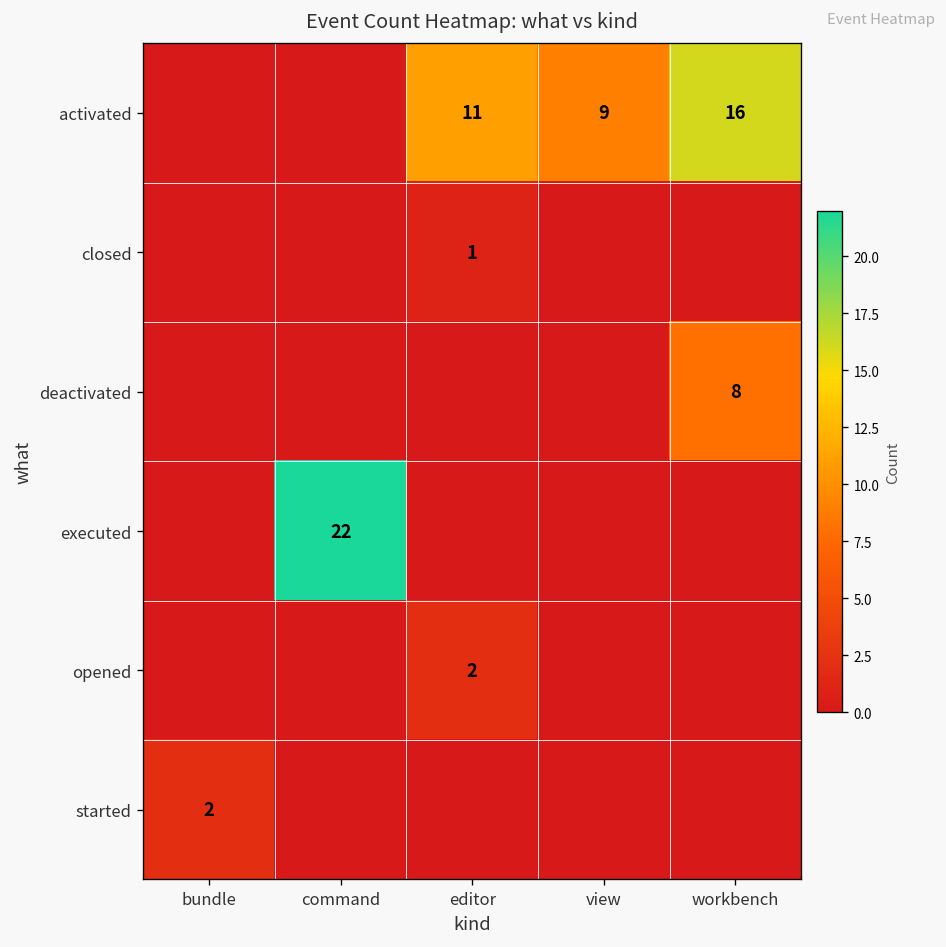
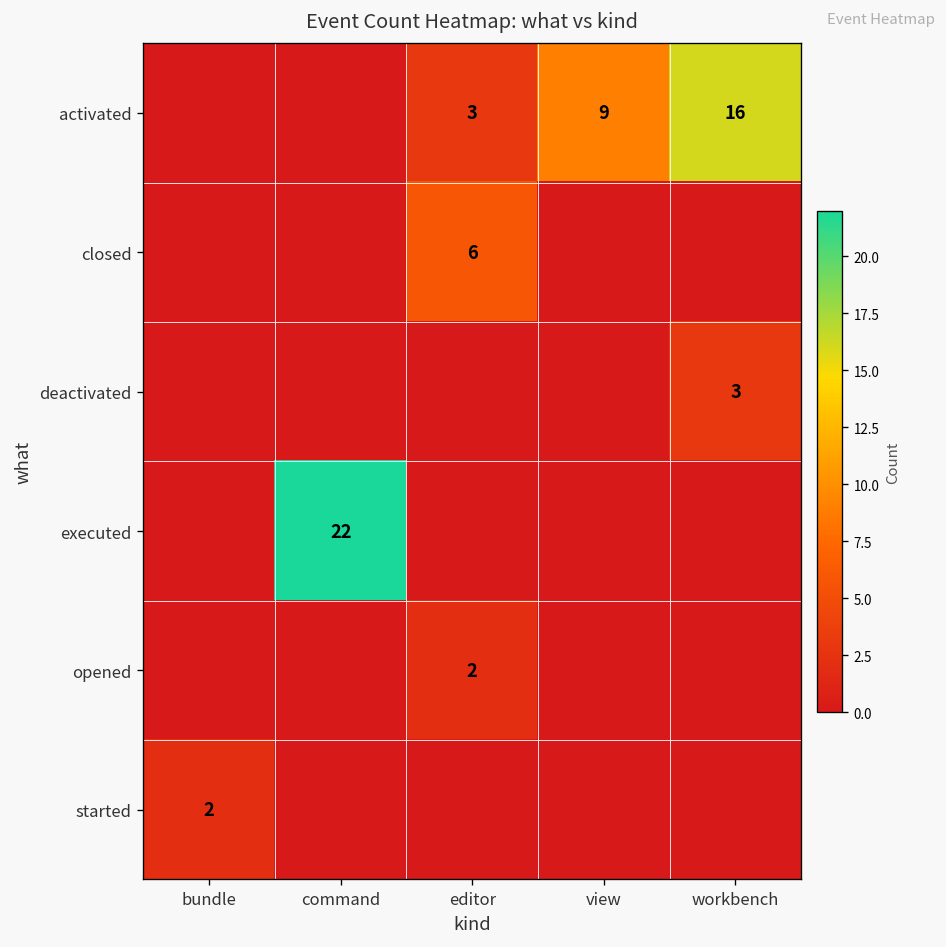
  {
    "activated": {
-     "editor": 11,
+     "editor": 3,
      "view": 9,
      "workbench": 16
    },
    "closed": {
-     "editor": 1
+     "editor": 6
    },
    "deactivated": {
-     "workbench": 8
+     "workbench": 3
    },
    "executed": {
      "command": 22
    },
    "opened": {
      "editor": 2
    },
    "started": {
      "bundle": 2
    }
  }
